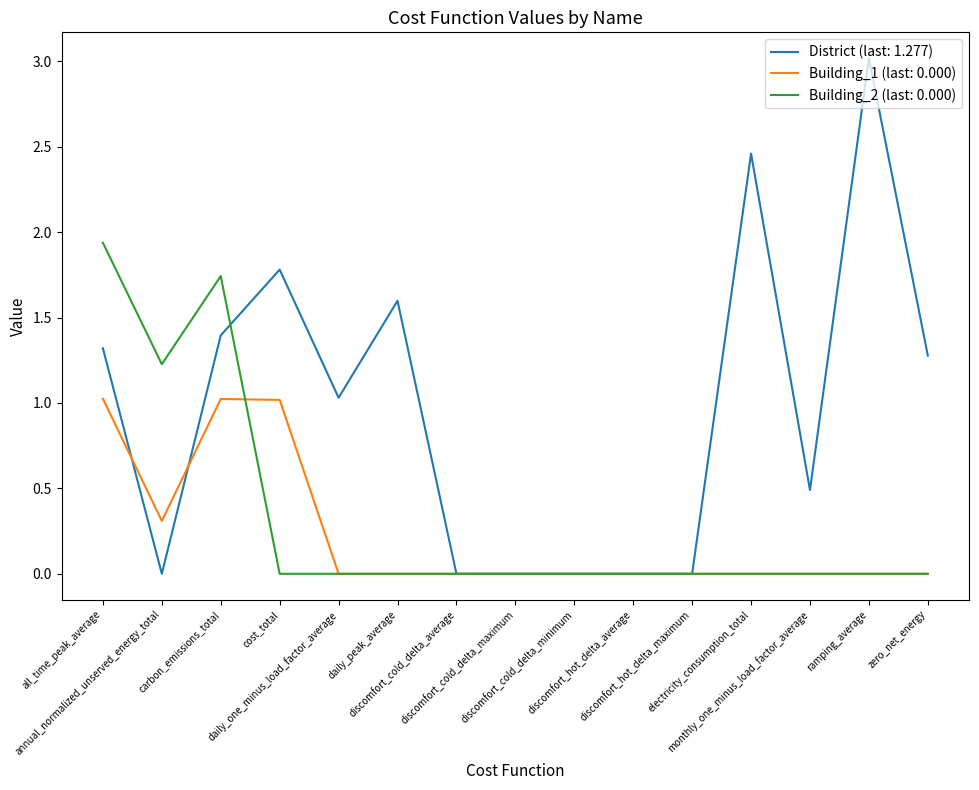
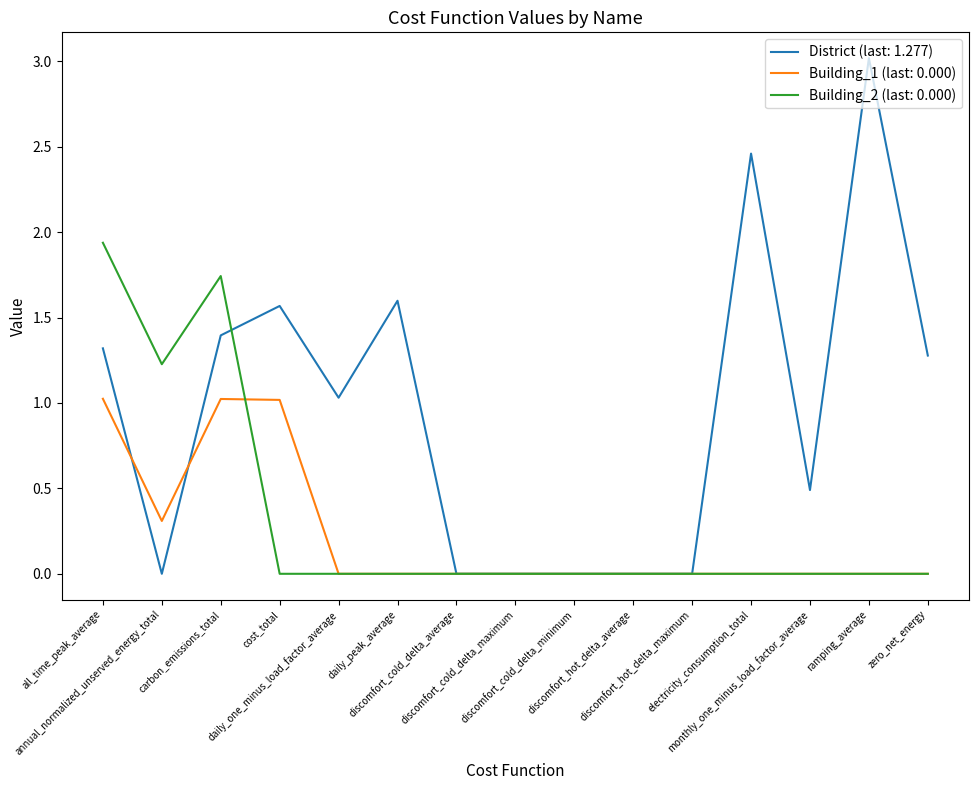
  {
    "District (last: 1.277)": {
      "all_time_peak_average": 1.32,
      "annual_normalized_unserved_energy_total": 0.00,
      "carbon_emissions_total": 1.40,
-     "cost_total": 1.78,
+     "cost_total": 1.57,
      "daily_one_minus_load_factor_average": 1.03,
      "daily_peak_average": 1.60,
      "electricity_consumption_total": 2.46,
      "monthly_one_minus_load_factor_average": 0.49,
      "zero_net_energy": 1.28
    },
    "Building_1 (last: 0.000)": {
      "all_time_peak_average": 1.02,
      "annual_normalized_unserved_energy_total": 0.31,
      "carbon_emissions_total": 1.02,
      "cost_total": 1.02
    },
    "Building_2 (last: 0.000)": {
      "all_time_peak_average": 1.94,
      "annual_normalized_unserved_energy_total": 1.23,
      "carbon_emissions_total": 1.74,
      "cost_total": 0.00
    }
  }
